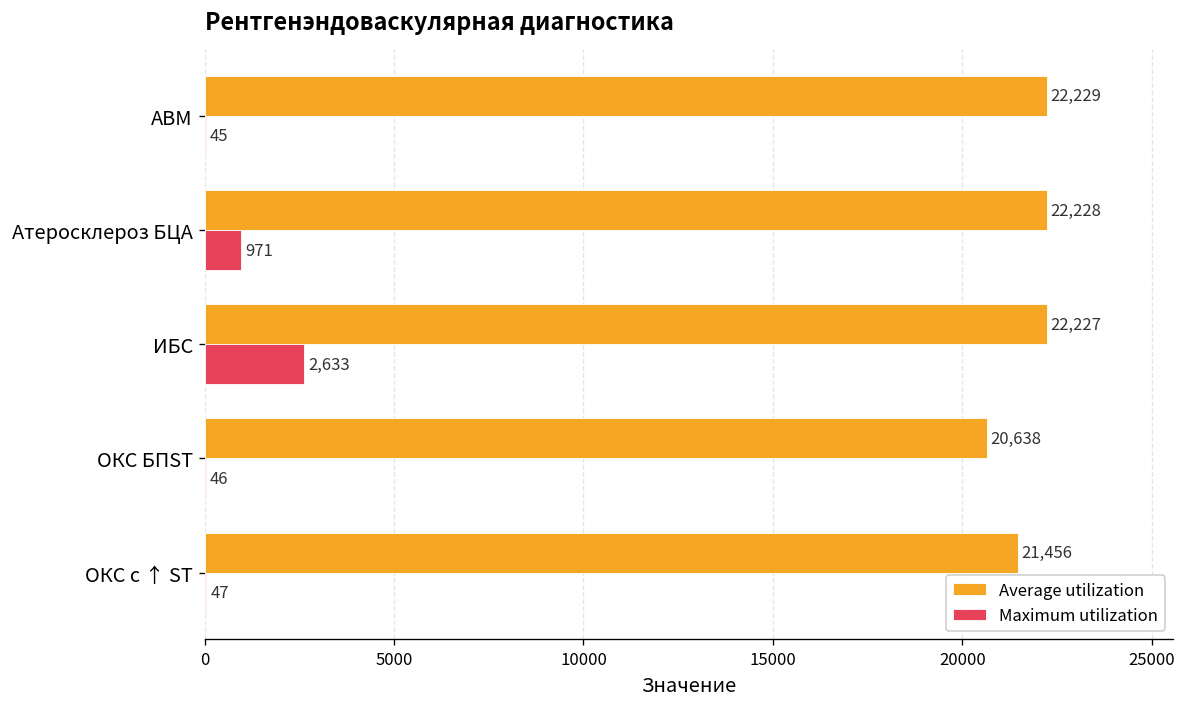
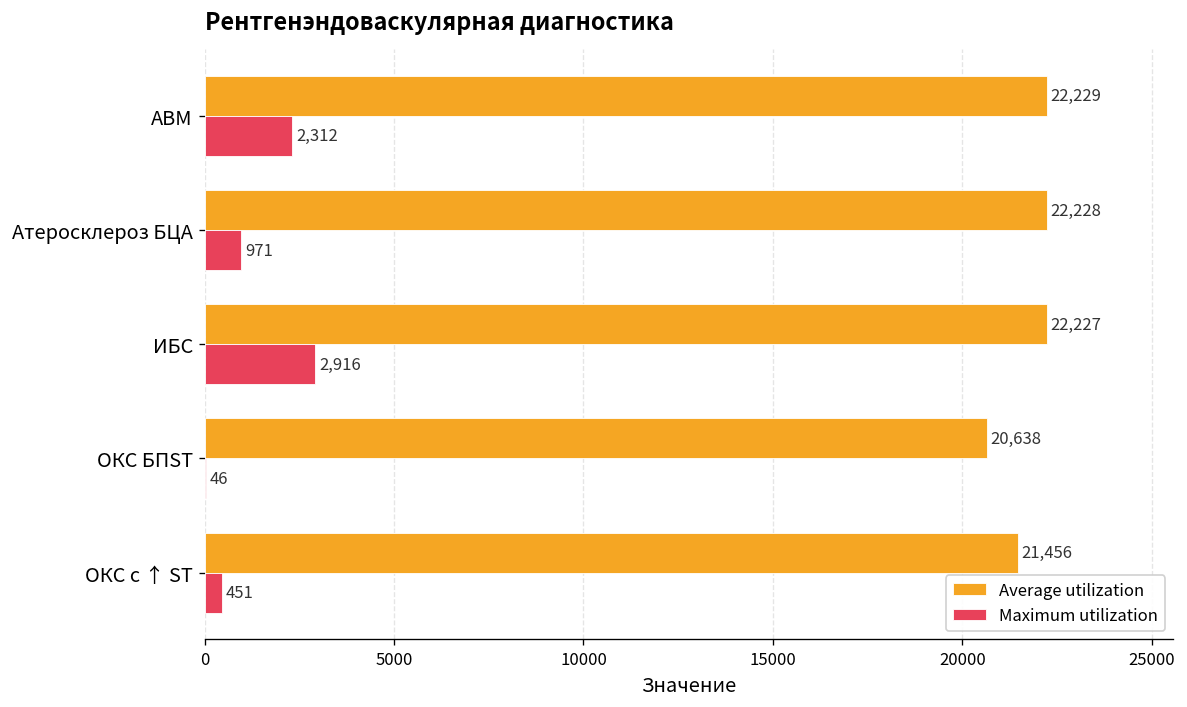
  {
    "Average utilization": {
      "АВМ": "22,229",
      "Атеросклероз БЦА": "22,228",
      "ИБС": "22,227",
      "ОКС БПST": "20,638",
      "ОКС с ↑ ST": "21,456"
    },
    "Maximum utilization": {
-     "АВМ": "45",
+     "АВМ": "2,312",
      "Атеросклероз БЦА": "971",
-     "ИБС": "2,633",
+     "ИБС": "2,916",
      "ОКС БПST": "46",
-     "ОКС с ↑ ST": "47"
+     "ОКС с ↑ ST": "451"
    }
  }
